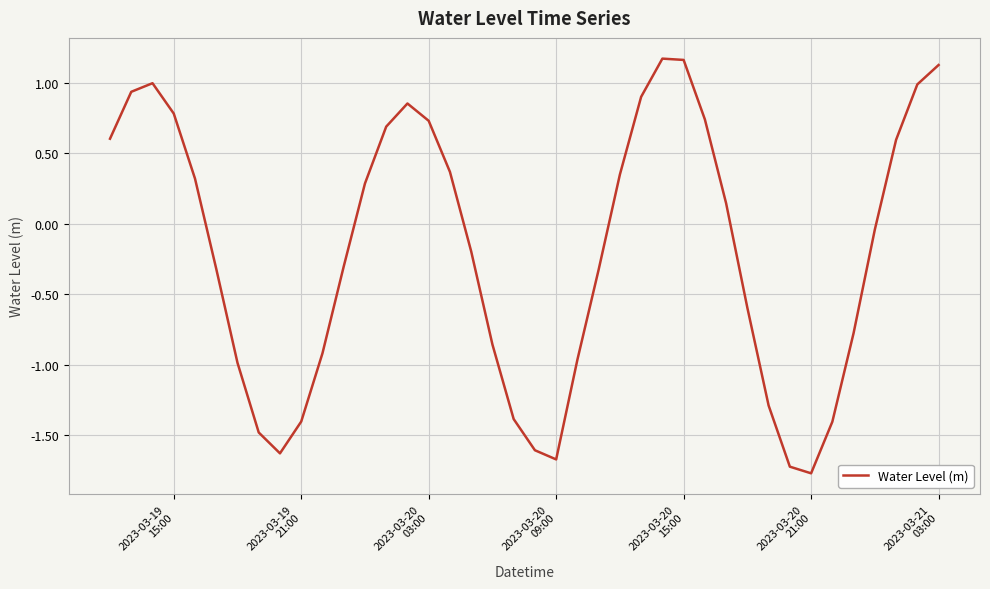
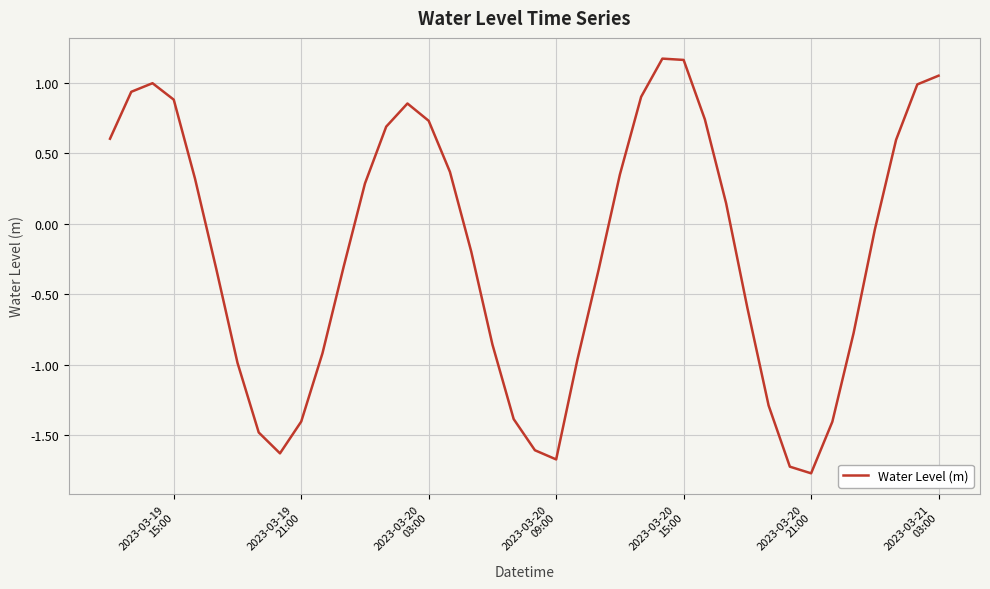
  {
-   "2023-03-19 15:00": 0.78,
+   "2023-03-19 15:00": 0.88,
    "2023-03-19 21:00": -1.40,
    "2023-03-20 03:00": 0.73,
    "2023-03-20 09:00": -1.67,
    "2023-03-20 15:00": 1.16,
    "2023-03-20 21:00": -1.77,
-   "2023-03-21 03:00": 1.13
+   "2023-03-21 03:00": 1.05
  }
